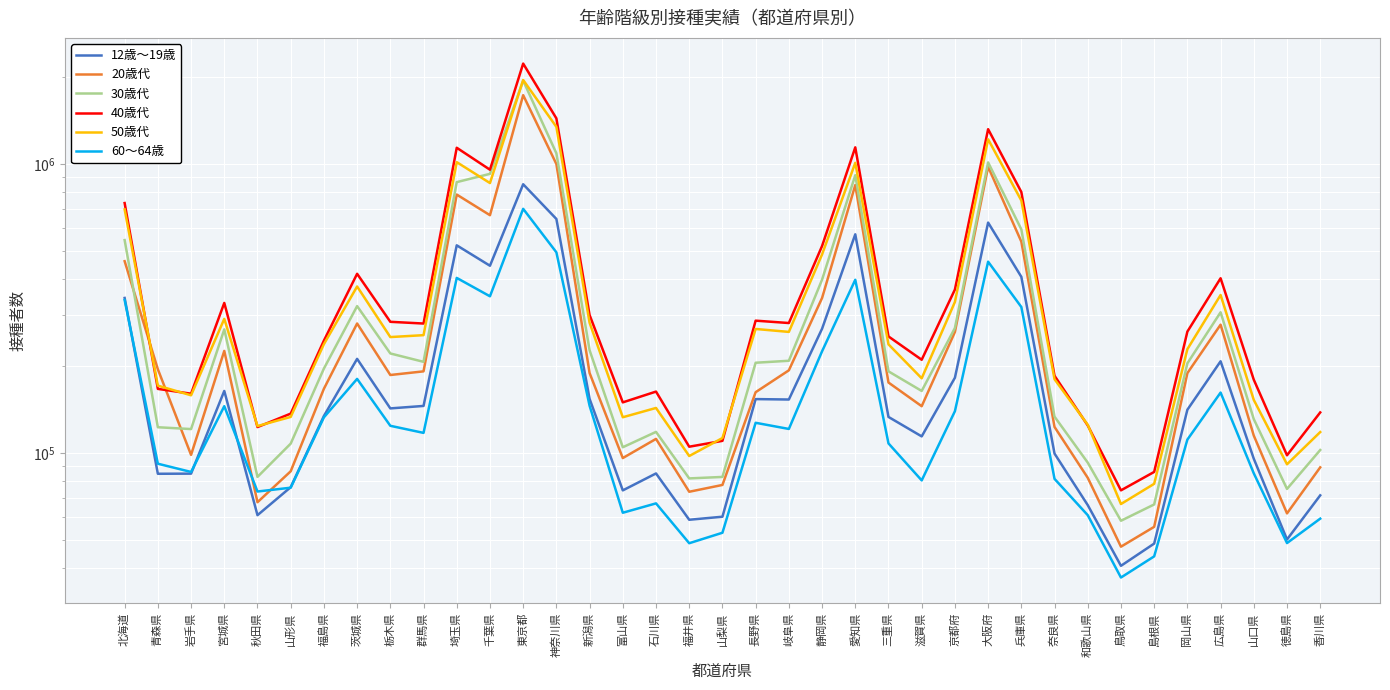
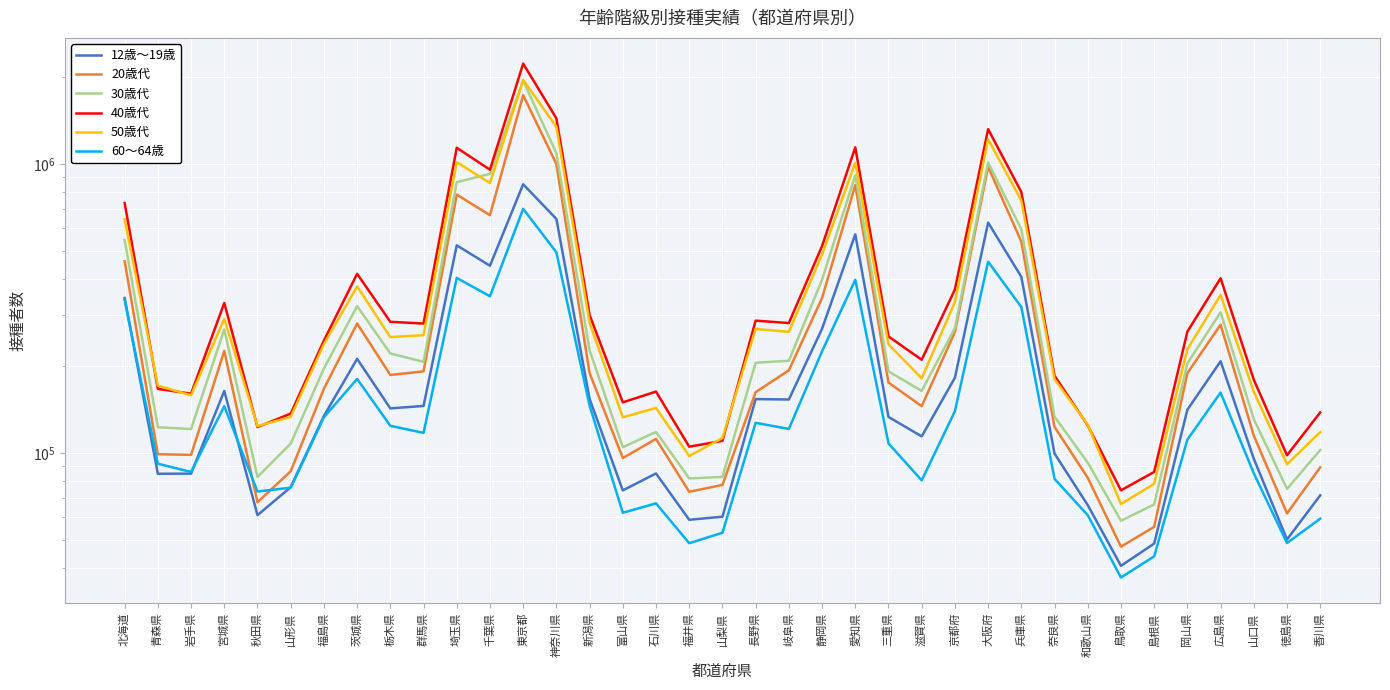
  {
    "20歳代": {
      "北海道": 460000,
-     "青森県": 190000,
+     "青森県": 99000,
      "岩手県": 98000,
      "宮城県": 230000,
      "秋田県": 68000,
      "山形県": 86000,
      "福島県": 170000,
      "茨城県": 280000,
      "栃木県": 190000,
      "群馬県": 190000,
      "埼玉県": 780000,
      "千葉県": 670000,
      "東京都": 1700000,
      "神奈川県": 1000000,
      "新潟県": 190000,
      "富山県": 96000,
      "石川県": 112000,
      "福井県": 73000,
      "山梨県": 77000,
      "長野県": 160000,
      "岐阜県": 190000,
      "静岡県": 340000,
      "愛知県": 850000,
      "三重県": 180000,
      "滋賀県": 150000,
      "京都府": 260000,
      "大阪府": 980000,
      "兵庫県": 540000,
      "奈良県": 123000,
      "和歌山県": 82000,
      "鳥取県": 47000,
      "島根県": 55000,
      "岡山県": 190000,
      "広島県": 280000,
      "山口県": 115000,
      "徳島県": 62000,
      "香川県": 89000
    },
    "50歳代": {
-     "北海道": 700000,
+     "北海道": 640000,
      "青森県": 170000,
      "宮城県": 290000,
      "山形県": 130000,
      "福島県": 240000,
      "茨城県": 380000,
      "栃木県": 250000,
      "群馬県": 260000,
      "埼玉県": 1020000,
      "千葉県": 860000,
      "神奈川県": 1300000,
      "新潟県": 280000,
      "富山県": 130000,
      "石川県": 140000,
      "福井県": 98000,
      "山梨県": 113000,
      "長野県": 270000,
      "岐阜県": 260000,
      "静岡県": 490000,
      "愛知県": 1010000,
      "三重県": 240000,
      "滋賀県": 180000,
      "京都府": 330000,
      "大阪府": 1220000,
      "兵庫県": 750000,
      "奈良県": 180000,
      "鳥取県": 67000,
      "島根県": 78000,
      "岡山県": 230000,
      "広島県": 350000,
-     "山口県": 150000,
+     "山口県": 160000,
      "徳島県": 91000,
      "香川県": 118000
    }
  }
